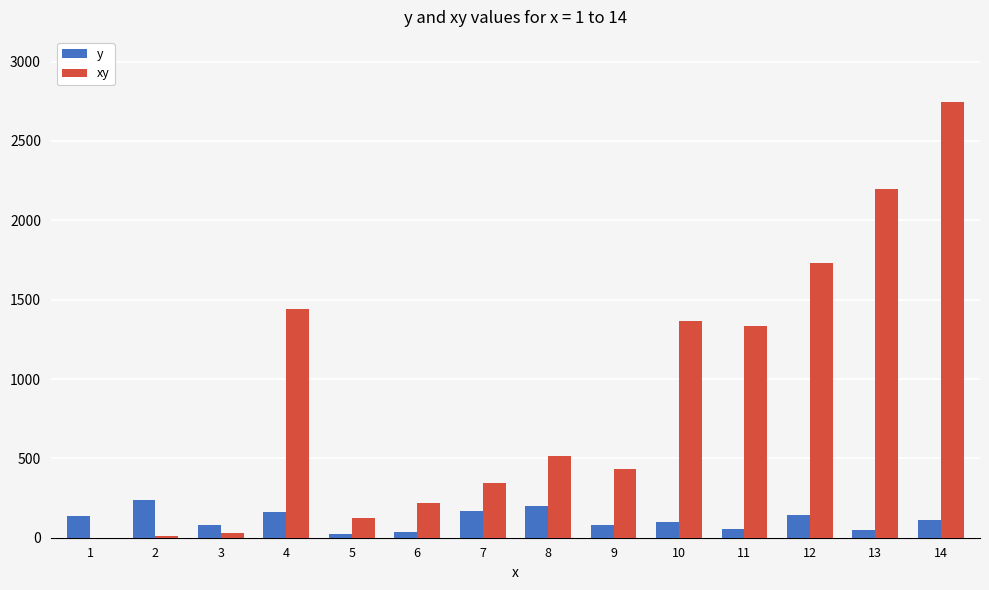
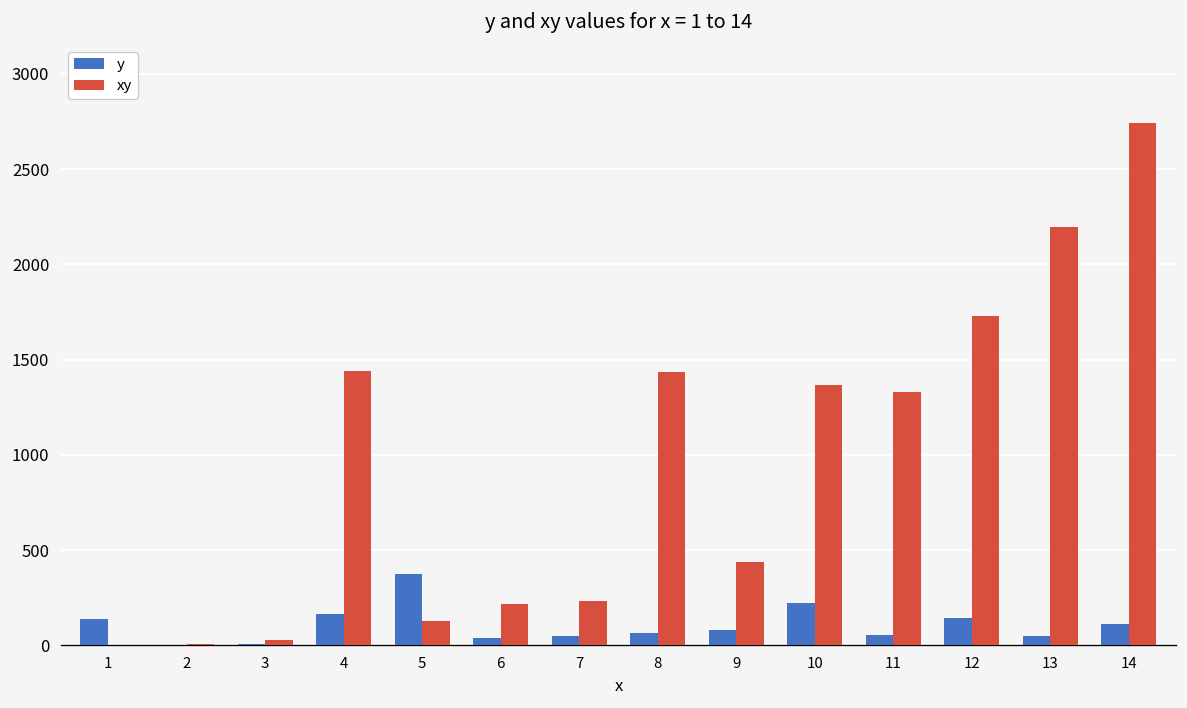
  {
    "y": {
      "1": 140,
-     "2": 240,
-     "3": 80,
+     "2": 0,
+     "3": 10,
      "4": 160,
-     "5": 30,
+     "5": 370,
      "6": 40,
-     "7": 170,
-     "8": 200,
+     "7": 50,
+     "8": 60,
      "9": 80,
-     "10": 100,
+     "10": 220,
      "11": 60,
      "12": 140,
      "13": 50,
      "14": 110
    },
    "xy": {
      "3": 30,
      "4": 1440,
      "5": 130,
      "6": 220,
-     "7": 340,
-     "8": 510,
+     "7": 230,
+     "8": 1430,
      "9": 440,
      "10": 1370,
      "11": 1330,
      "12": 1730,
      "13": 2200,
      "14": 2740
    }
  }
